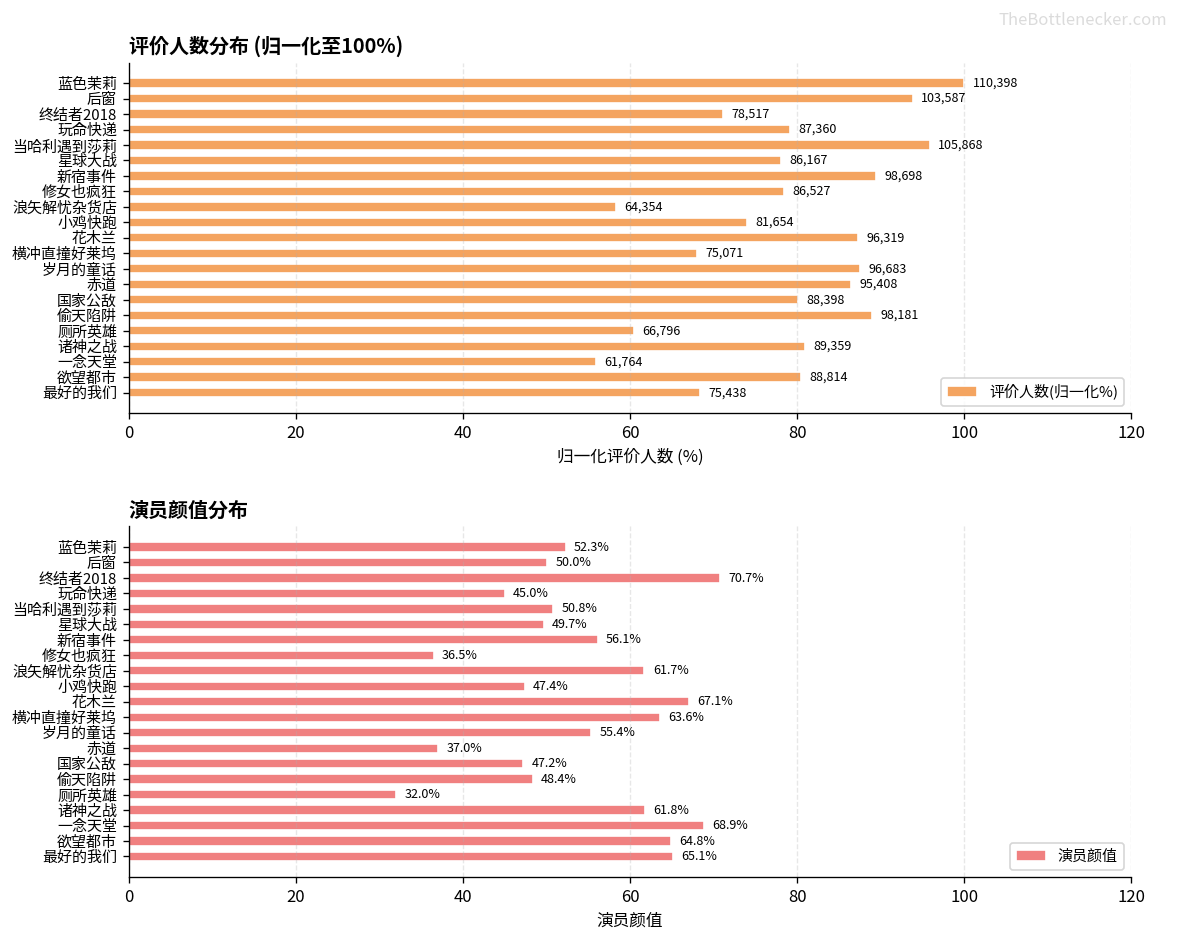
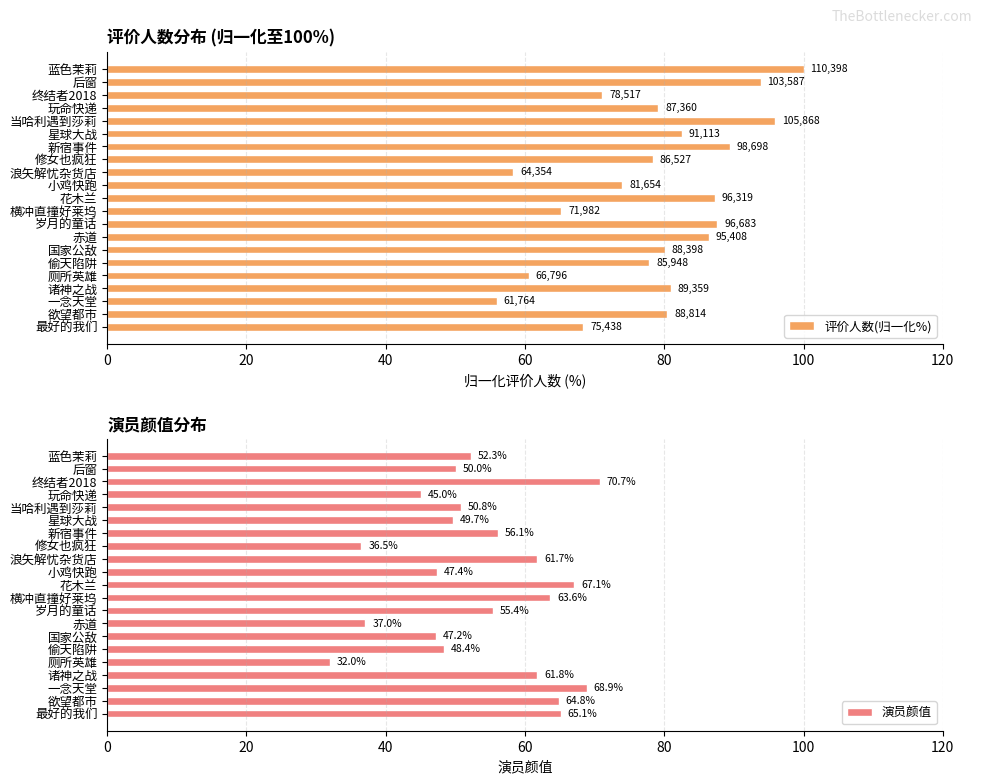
  {
    "评价人数分布 (归一化至100%)": {
-     "星球大战": "86,167",
-     "横冲直撞好莱坞": "75,071",
-     "偷天陷阱": "98,181"
+     "星球大战": "91,113",
+     "横冲直撞好莱坞": "71,982",
+     "偷天陷阱": "85,948"
    },
    "演员颜值分布": {
      "蓝色茉莉": "52.3%",
      "后窗": "50.0%",
      "终结者2018": "70.7%",
      "玩命快递": "45.0%",
      "当哈利遇到莎莉": "50.8%",
      "星球大战": "49.7%",
      "新宿事件": "56.1%",
      "修女也疯狂": "36.5%",
      "浪矢解忧杂货店": "61.7%",
      "小鸡快跑": "47.4%",
      "花木兰": "67.1%",
      "横冲直撞好莱坞": "63.6%",
      "岁月的童话": "55.4%",
      "赤道": "37.0%",
      "国家公敌": "47.2%",
      "偷天陷阱": "48.4%",
      "厕所英雄": "32.0%",
      "诸神之战": "61.8%",
      "一念天堂": "68.9%",
      "欲望都市": "64.8%",
      "最好的我们": "65.1%"
    }
  }
